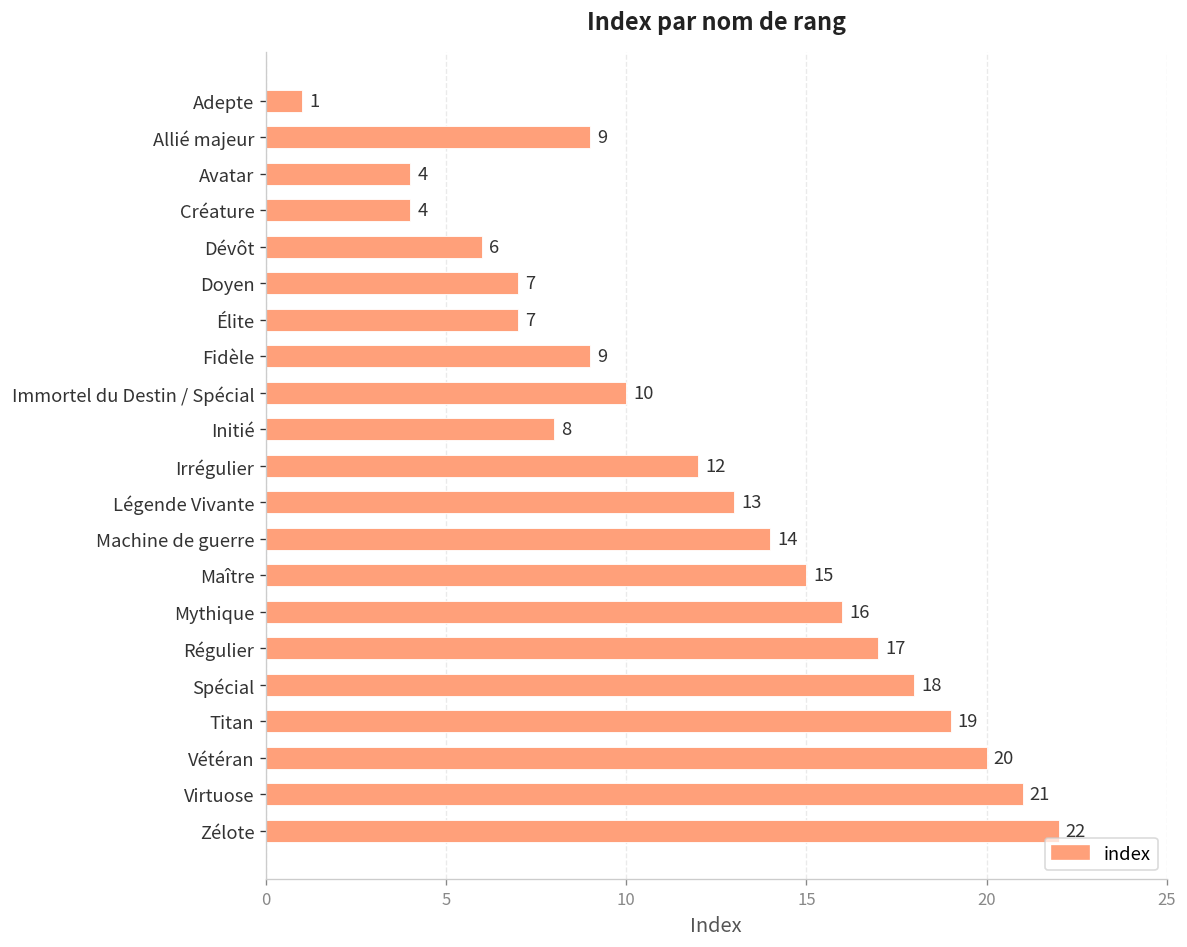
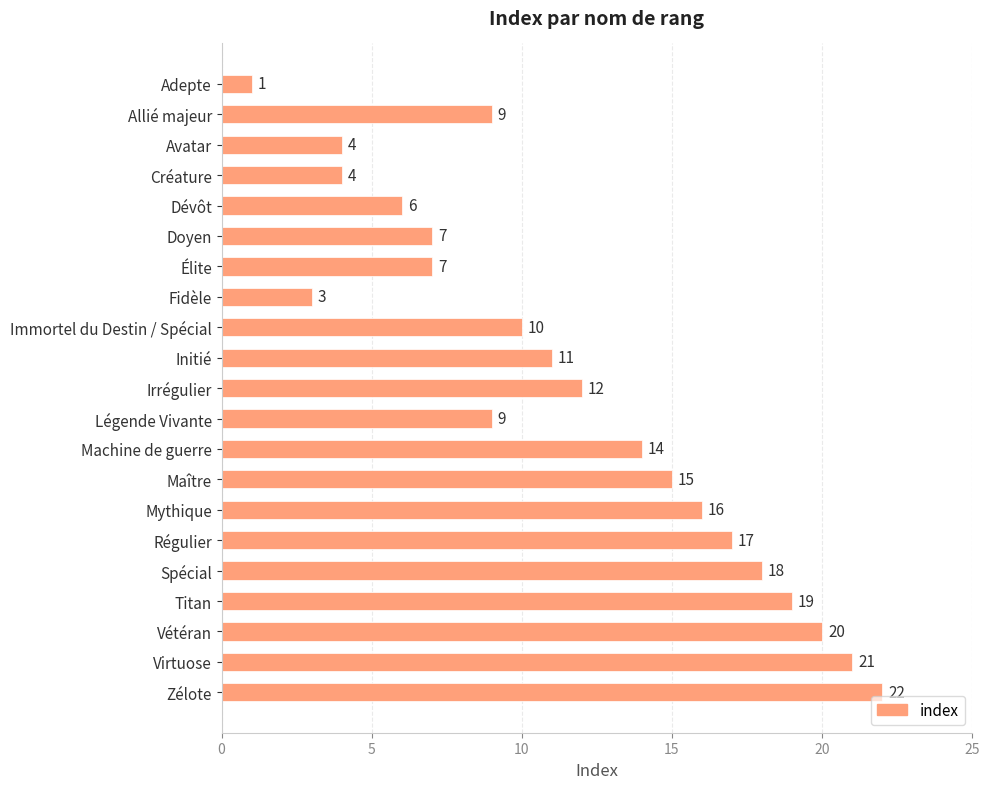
  {
    "Adepte": 1,
    "Allié majeur": 9,
    "Avatar": 4,
    "Créature": 4,
    "Dévôt": 6,
    "Doyen": 7,
    "Élite": 7,
-   "Fidèle": 9,
+   "Fidèle": 3,
    "Immortel du Destin / Spécial": 10,
-   "Initié": 8,
+   "Initié": 11,
    "Irrégulier": 12,
-   "Légende Vivante": 13,
+   "Légende Vivante": 9,
    "Machine de guerre": 14,
    "Maître": 15,
    "Mythique": 16,
    "Régulier": 17,
    "Spécial": 18,
    "Titan": 19,
    "Vétéran": 20,
    "Virtuose": 21
  }
